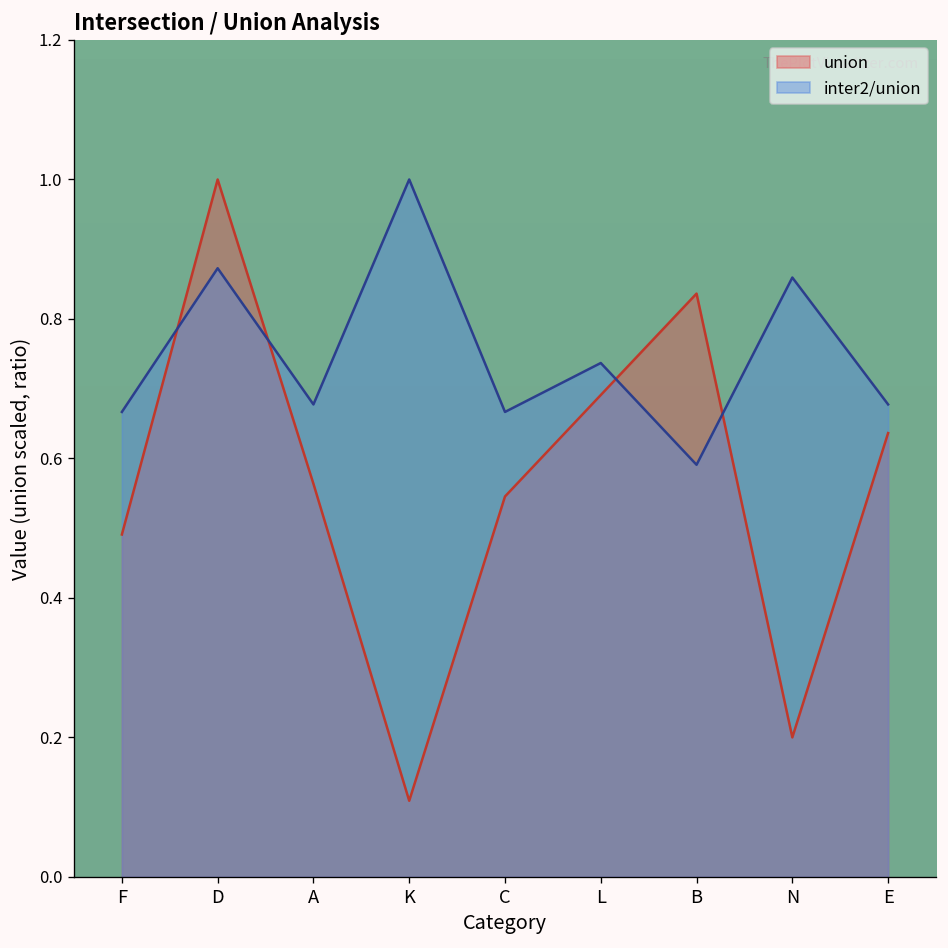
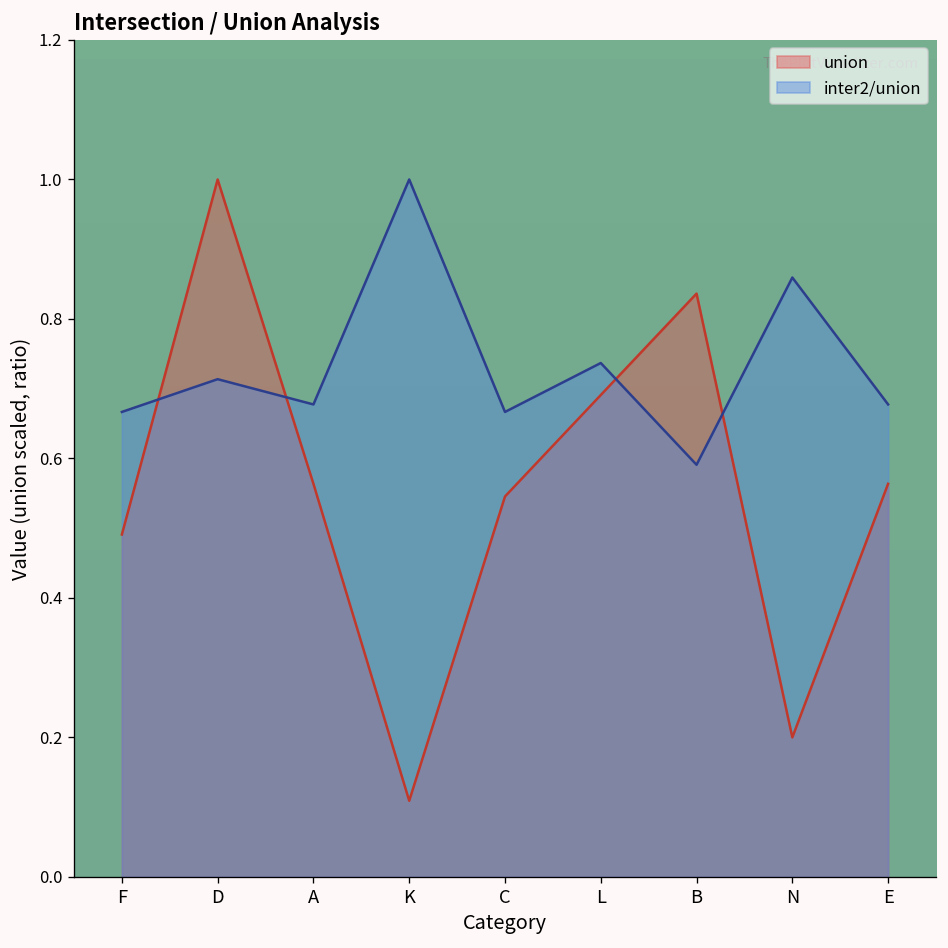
  {
    "union": {
      "F": 0.49,
      "D": 1.00,
      "A": 0.56,
      "K": 0.11,
      "C": 0.55,
      "L": 0.69,
      "B": 0.84,
      "N": 0.20,
-     "E": 0.64
+     "E": 0.56
    },
    "inter2/union": {
      "F": 0.67,
-     "D": 0.87,
+     "D": 0.71,
      "A": 0.68,
      "K": 1.00,
      "C": 0.67,
      "L": 0.74,
      "B": 0.59,
      "N": 0.86,
      "E": 0.68
    }
  }
